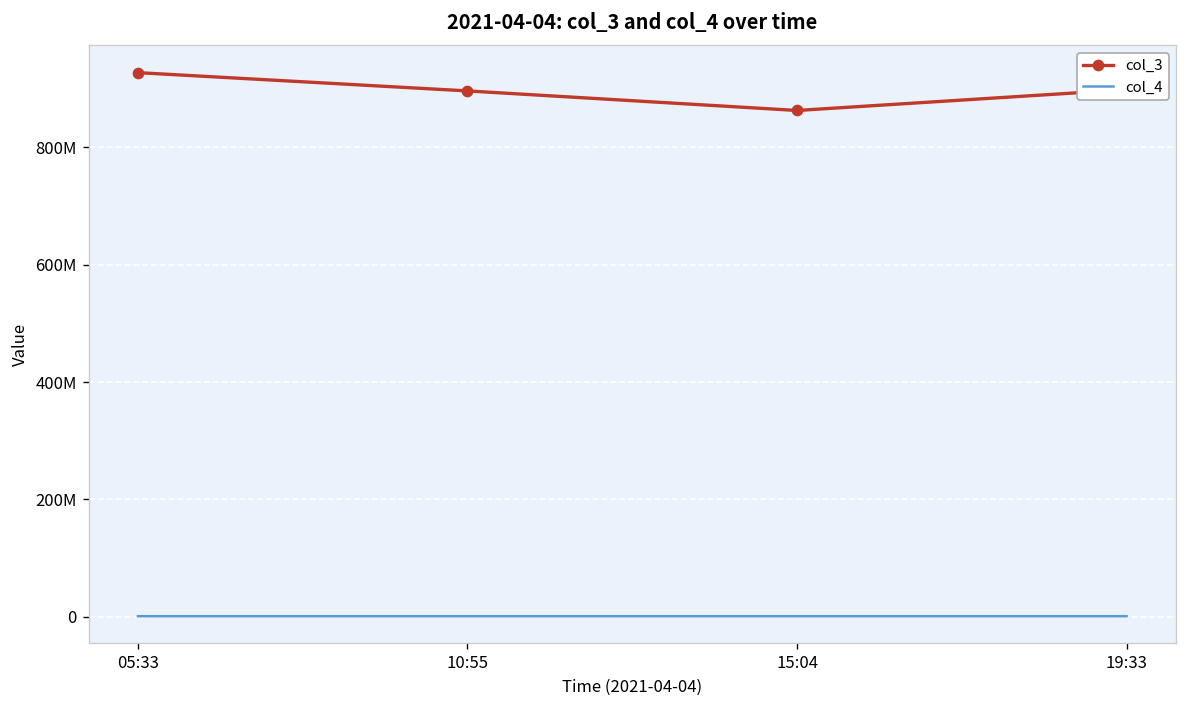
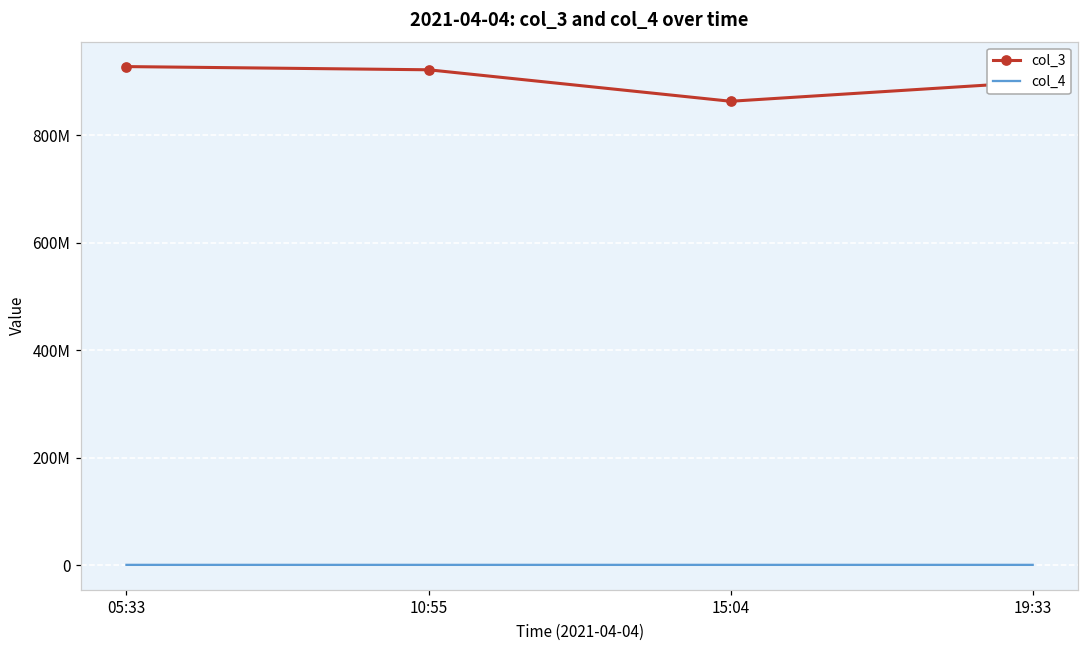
  {
    "col_3": {
      "05:33": 930000000,
-     "10:55": 900000000,
+     "10:55": 920000000,
      "15:04": 860000000
    },
    "col_4": {
      "05:33": 0,
      "10:55": 0,
      "15:04": 0,
      "19:33": 0
    }
  }
